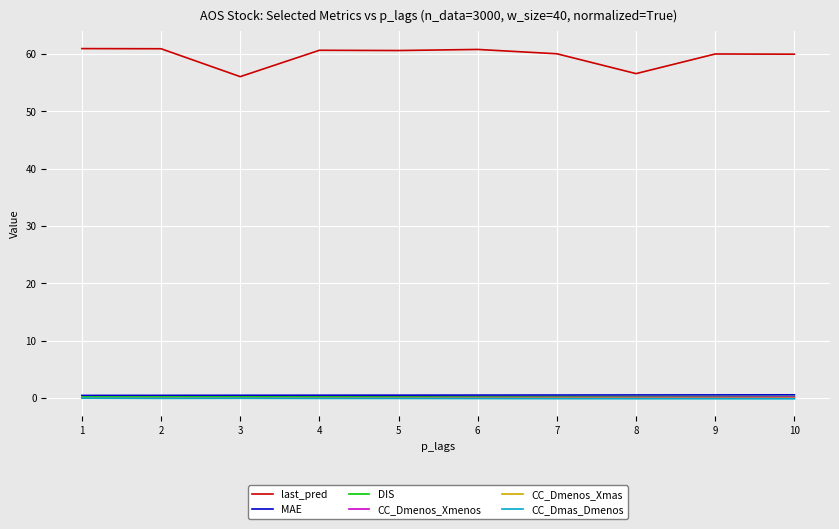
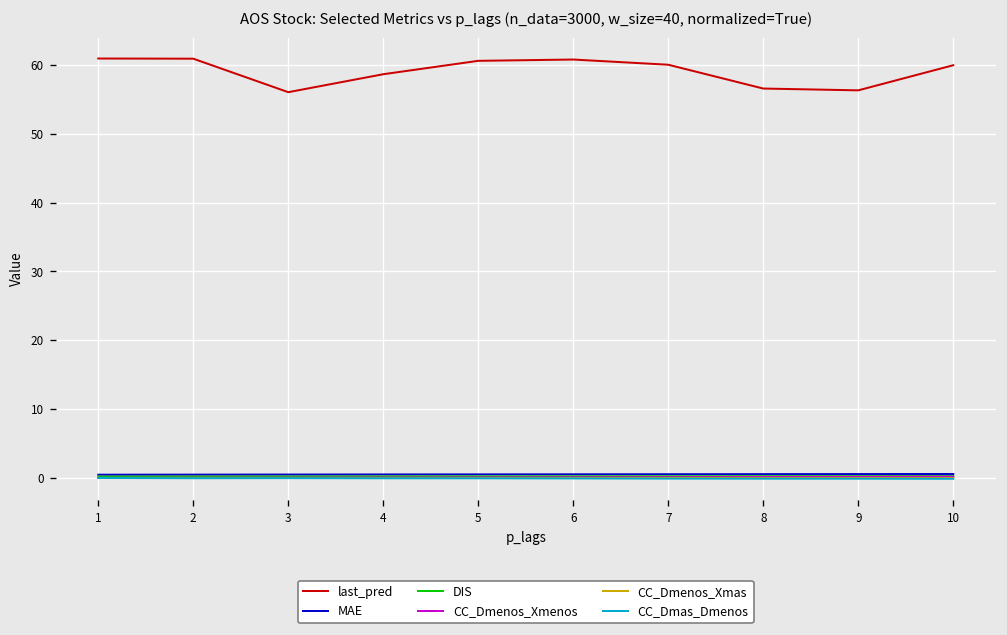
  {
    "last_pred": {
      "1": 61,
      "2": 61,
      "3": 56,
-     "4": 61,
+     "4": 59,
      "5": 61,
      "6": 61,
      "7": 60,
      "8": 57,
-     "9": 60,
+     "9": 56,
      "10": 60
    }
  }
